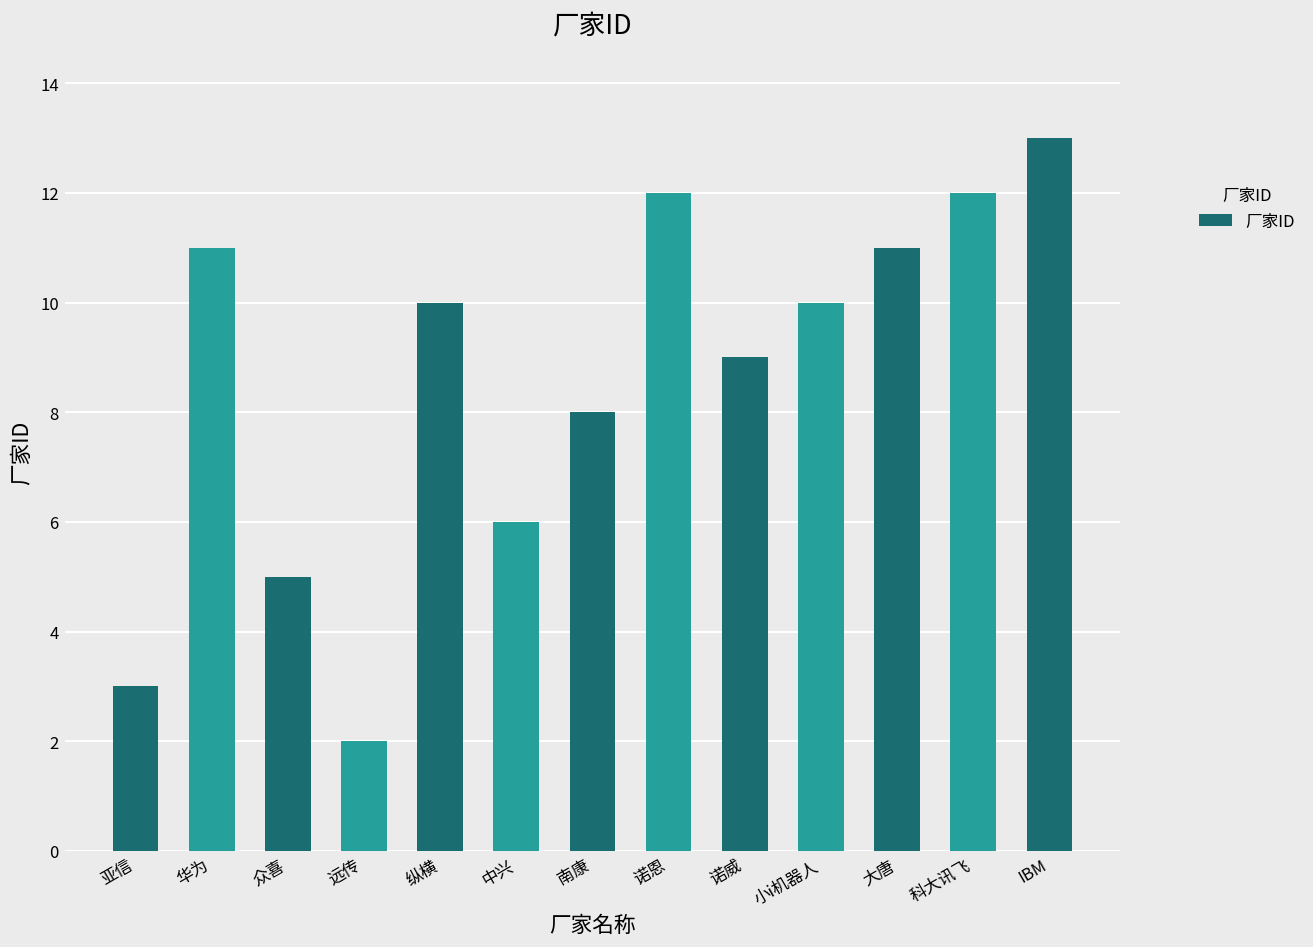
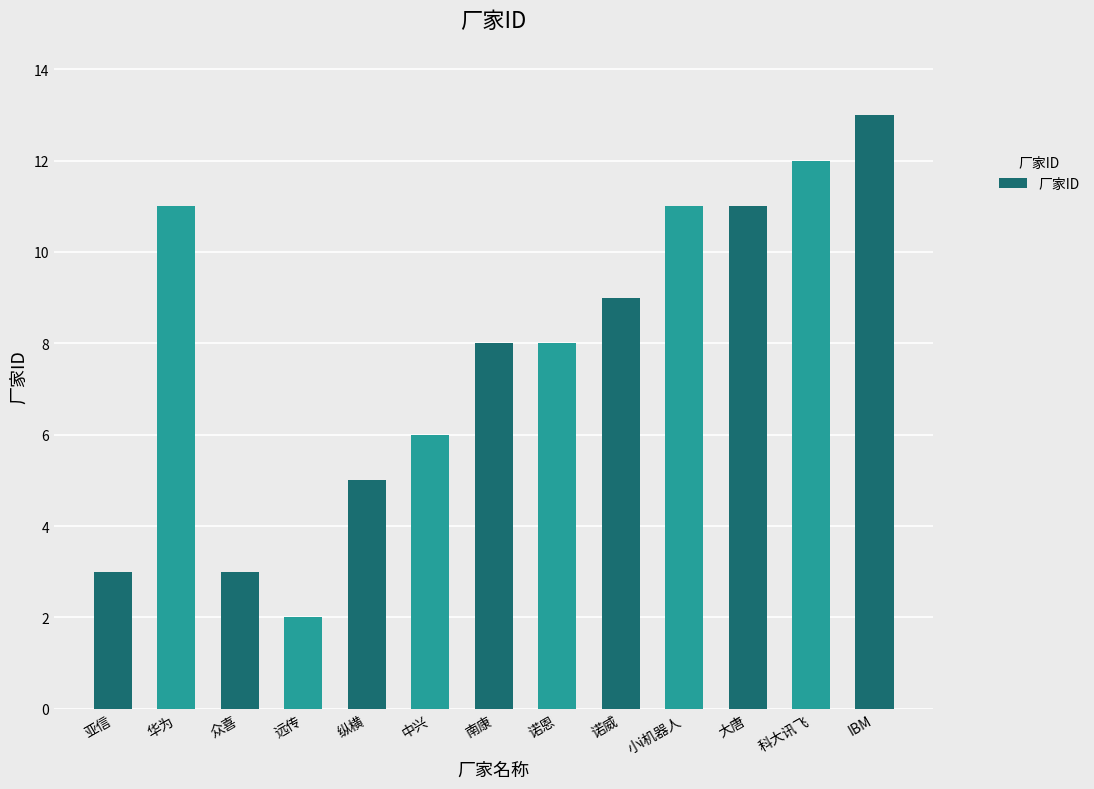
  {
    "亚信": 3,
    "华为": 11,
-   "众喜": 5,
+   "众喜": 3,
    "远传": 2,
-   "纵横": 10,
+   "纵横": 5,
    "中兴": 6,
    "南康": 8,
-   "诺恩": 12,
+   "诺恩": 8,
    "诺威": 9,
-   "小i机器人": 10,
+   "小i机器人": 11,
    "大唐": 11,
    "科大讯飞": 12,
    "IBM": 13
  }
